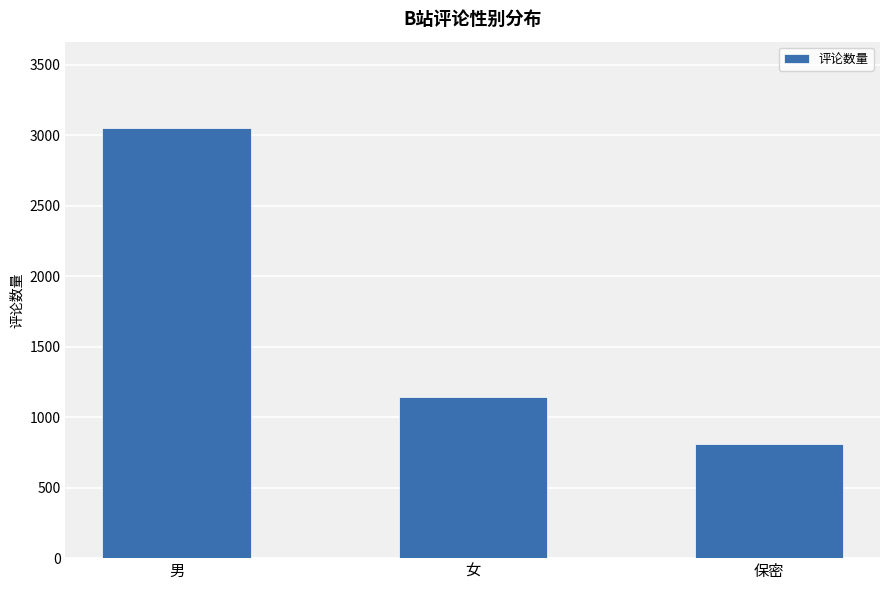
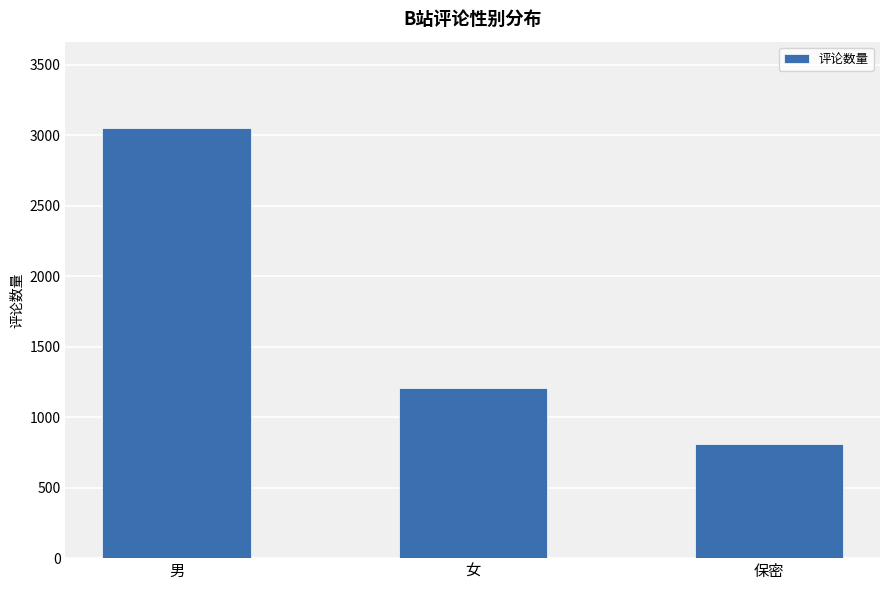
  {
    "男": 3050,
-   "女": 1140,
+   "女": 1210,
    "保密": 810
  }
